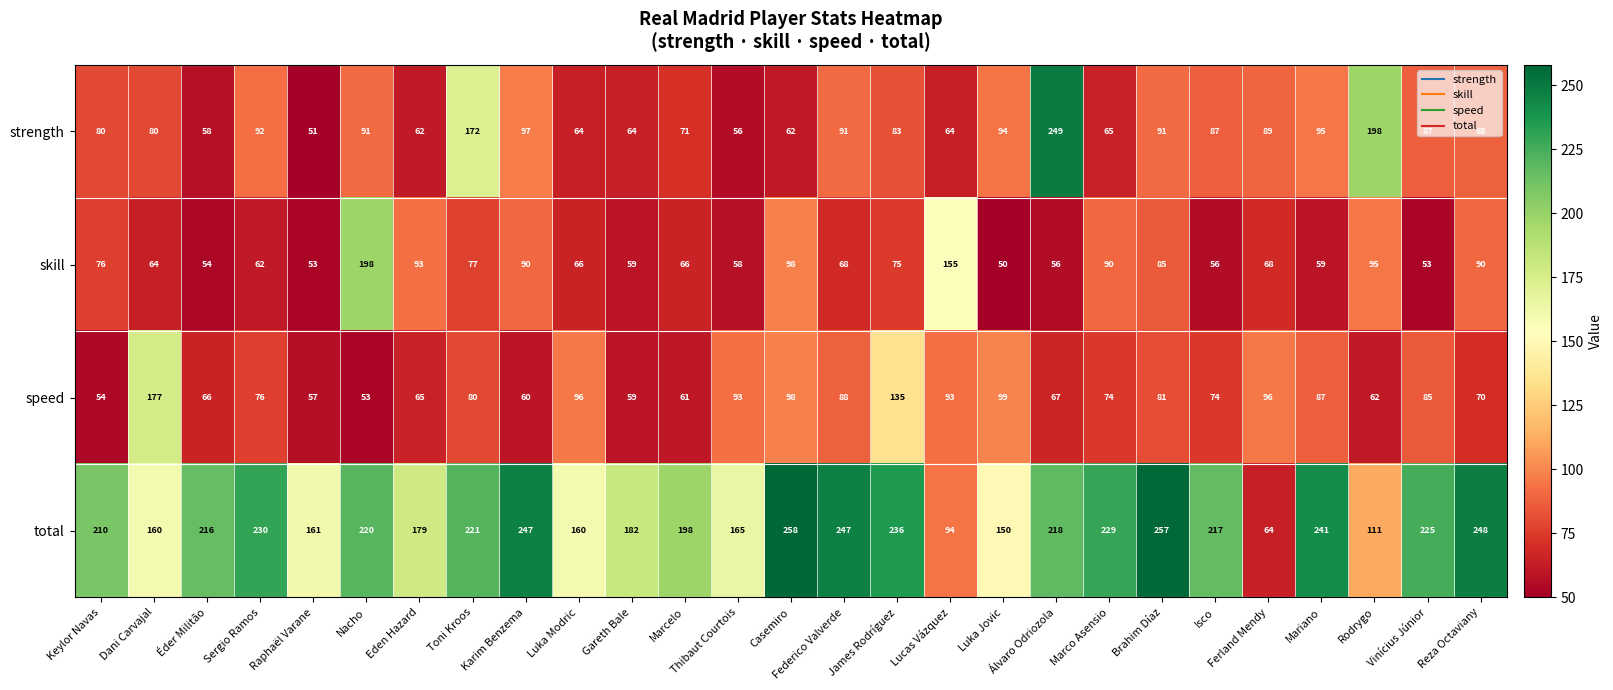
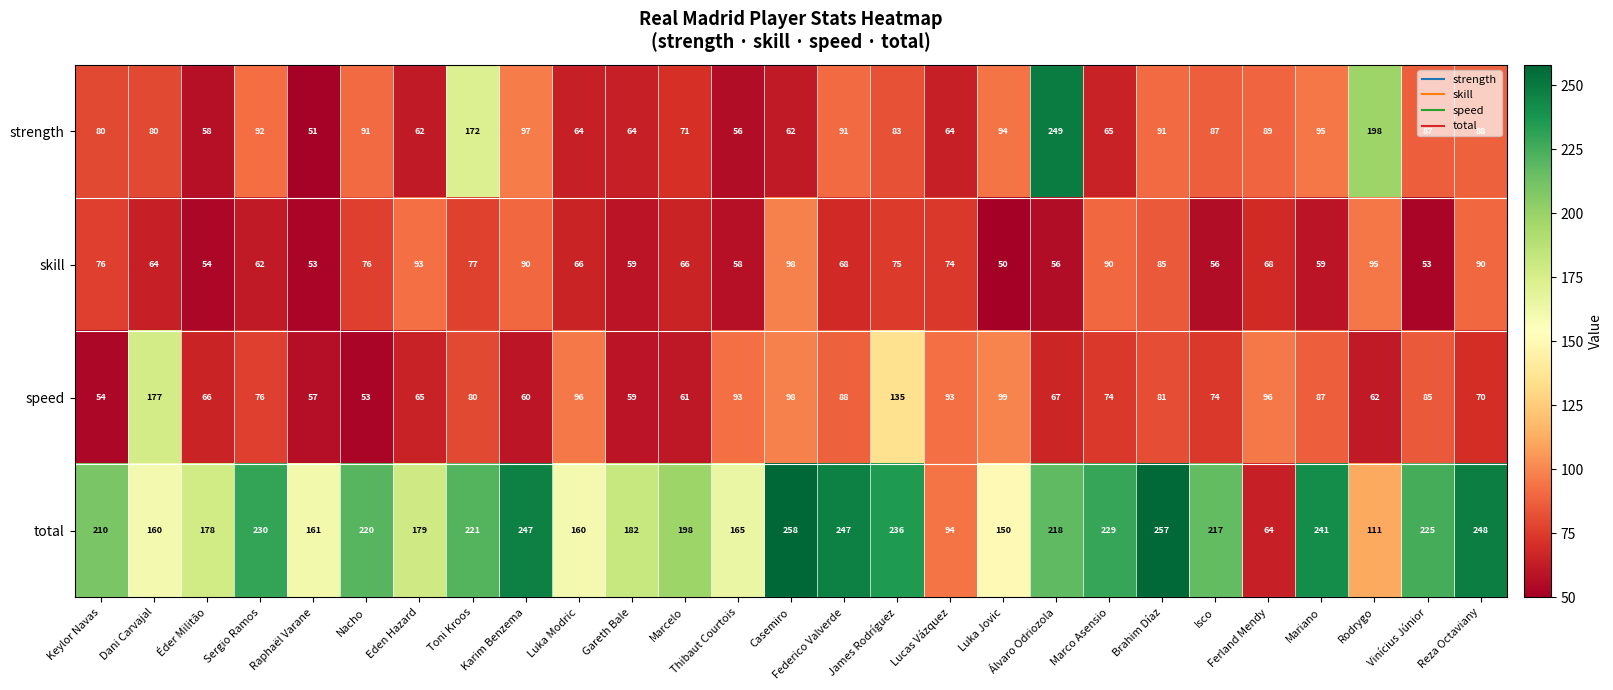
  {
    "strength": {
      "Keylor Navas": 80,
      "Dani Carvajal": 80,
      "Éder Militão": 58,
      "Sergio Ramos": 92,
      "Raphaël Varane": 51,
      "Nacho": 91,
      "Eden Hazard": 62,
      "Toni Kroos": 172,
      "Karim Benzema": 97,
      "Luka Modric": 64,
      "Gareth Bale": 64,
      "Marcelo": 71,
      "Thibaut Courtois": 56,
      "Casemiro": 62,
      "Federico Valverde": 91,
      "James Rodríguez": 83,
      "Lucas Vázquez": 64,
      "Luka Jovic": 94,
      "Álvaro Odriozola": 249,
      "Marco Asensio": 65,
      "Brahim Díaz": 91,
      "Isco": 87,
      "Ferland Mendy": 89,
      "Mariano": 95,
      "Rodrygo": 198
    },
    "skill": {
      "Keylor Navas": 76,
      "Dani Carvajal": 64,
      "Éder Militão": 54,
      "Sergio Ramos": 62,
      "Raphaël Varane": 53,
-     "Nacho": 198,
+     "Nacho": 76,
      "Eden Hazard": 93,
      "Toni Kroos": 77,
      "Karim Benzema": 90,
      "Luka Modric": 66,
      "Gareth Bale": 59,
      "Marcelo": 66,
      "Thibaut Courtois": 58,
      "Casemiro": 98,
      "Federico Valverde": 68,
      "James Rodríguez": 75,
-     "Lucas Vázquez": 155,
+     "Lucas Vázquez": 74,
      "Luka Jovic": 50,
      "Álvaro Odriozola": 56,
      "Marco Asensio": 90,
      "Brahim Díaz": 85,
      "Isco": 56,
      "Ferland Mendy": 68,
      "Mariano": 59,
      "Rodrygo": 95,
      "Vinícius Júnior": 53,
      "Reza Octaviany": 90
    },
    "speed": {
      "Keylor Navas": 54,
      "Dani Carvajal": 177,
      "Éder Militão": 66,
      "Sergio Ramos": 76,
      "Raphaël Varane": 57,
      "Nacho": 53,
      "Eden Hazard": 65,
      "Toni Kroos": 80,
      "Karim Benzema": 60,
      "Luka Modric": 96,
      "Gareth Bale": 59,
      "Marcelo": 61,
      "Thibaut Courtois": 93,
      "Casemiro": 98,
      "Federico Valverde": 88,
      "James Rodríguez": 135,
      "Lucas Vázquez": 93,
      "Luka Jovic": 99,
      "Álvaro Odriozola": 67,
      "Marco Asensio": 74,
      "Brahim Díaz": 81,
      "Isco": 74,
      "Ferland Mendy": 96,
      "Mariano": 87,
      "Rodrygo": 62,
      "Vinícius Júnior": 85,
      "Reza Octaviany": 70
    },
    "total": {
      "Keylor Navas": 210,
      "Dani Carvajal": 160,
-     "Éder Militão": 216,
+     "Éder Militão": 178,
      "Sergio Ramos": 230,
      "Raphaël Varane": 161,
      "Nacho": 220,
      "Eden Hazard": 179,
      "Toni Kroos": 221,
      "Karim Benzema": 247,
      "Luka Modric": 160,
      "Gareth Bale": 182,
      "Marcelo": 198,
      "Thibaut Courtois": 165,
      "Casemiro": 258,
      "Federico Valverde": 247,
      "James Rodríguez": 236,
      "Lucas Vázquez": 94,
      "Luka Jovic": 150,
      "Álvaro Odriozola": 218,
      "Marco Asensio": 229,
      "Brahim Díaz": 257,
      "Isco": 217,
      "Ferland Mendy": 64,
      "Mariano": 241,
      "Rodrygo": 111,
      "Vinícius Júnior": 225,
      "Reza Octaviany": 248
    }
  }
